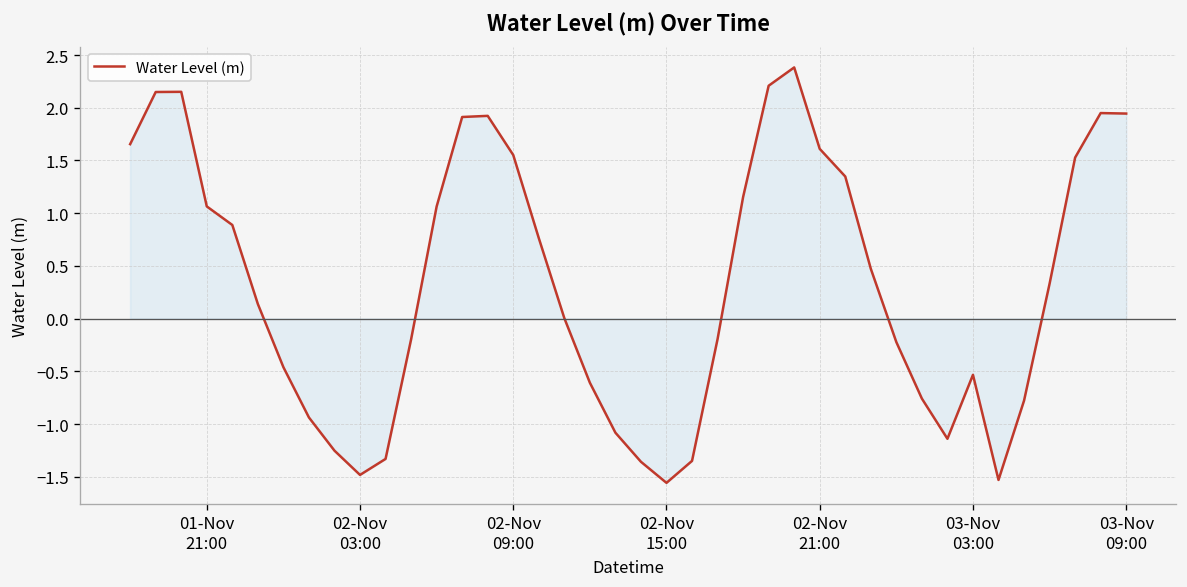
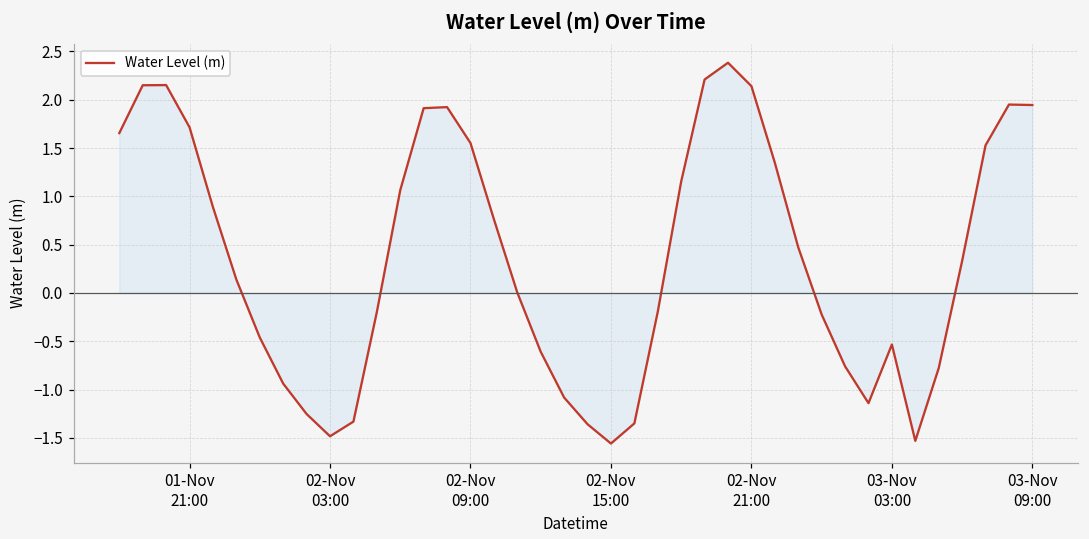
  {
    "Water Level (m)": {
-     "01-Nov 21:00": 1.1,
+     "01-Nov 21:00": 1.7,
      "02-Nov 03:00": -1.5,
      "02-Nov 15:00": -1.6,
-     "02-Nov 21:00": 1.6,
+     "02-Nov 21:00": 2.1,
      "03-Nov 03:00": -0.5
    }
  }
